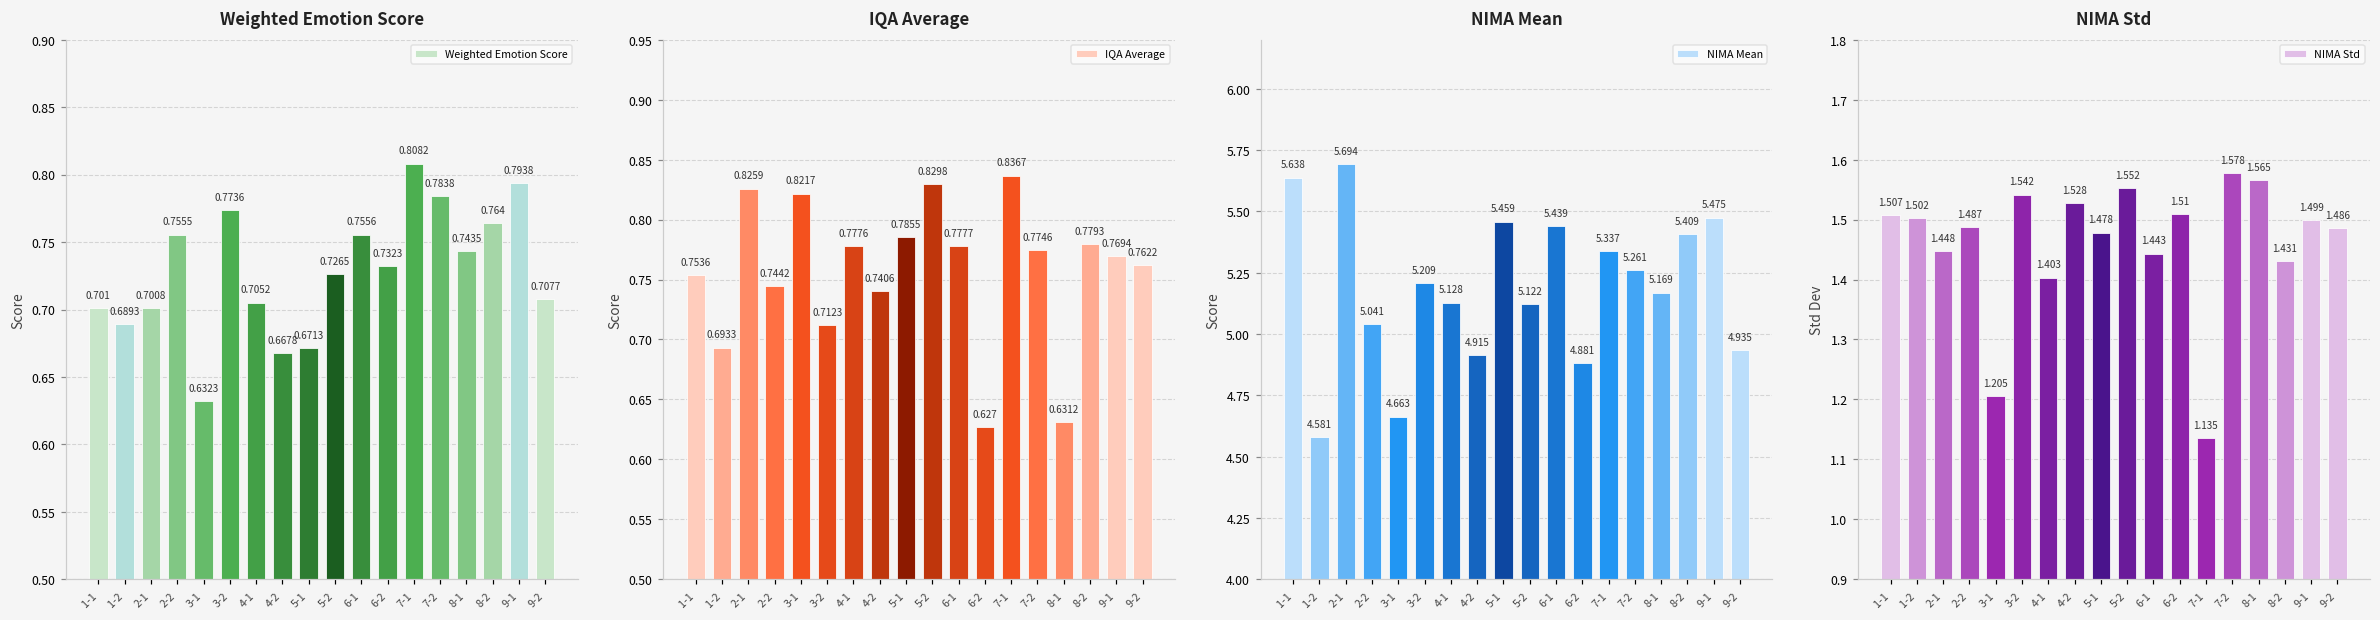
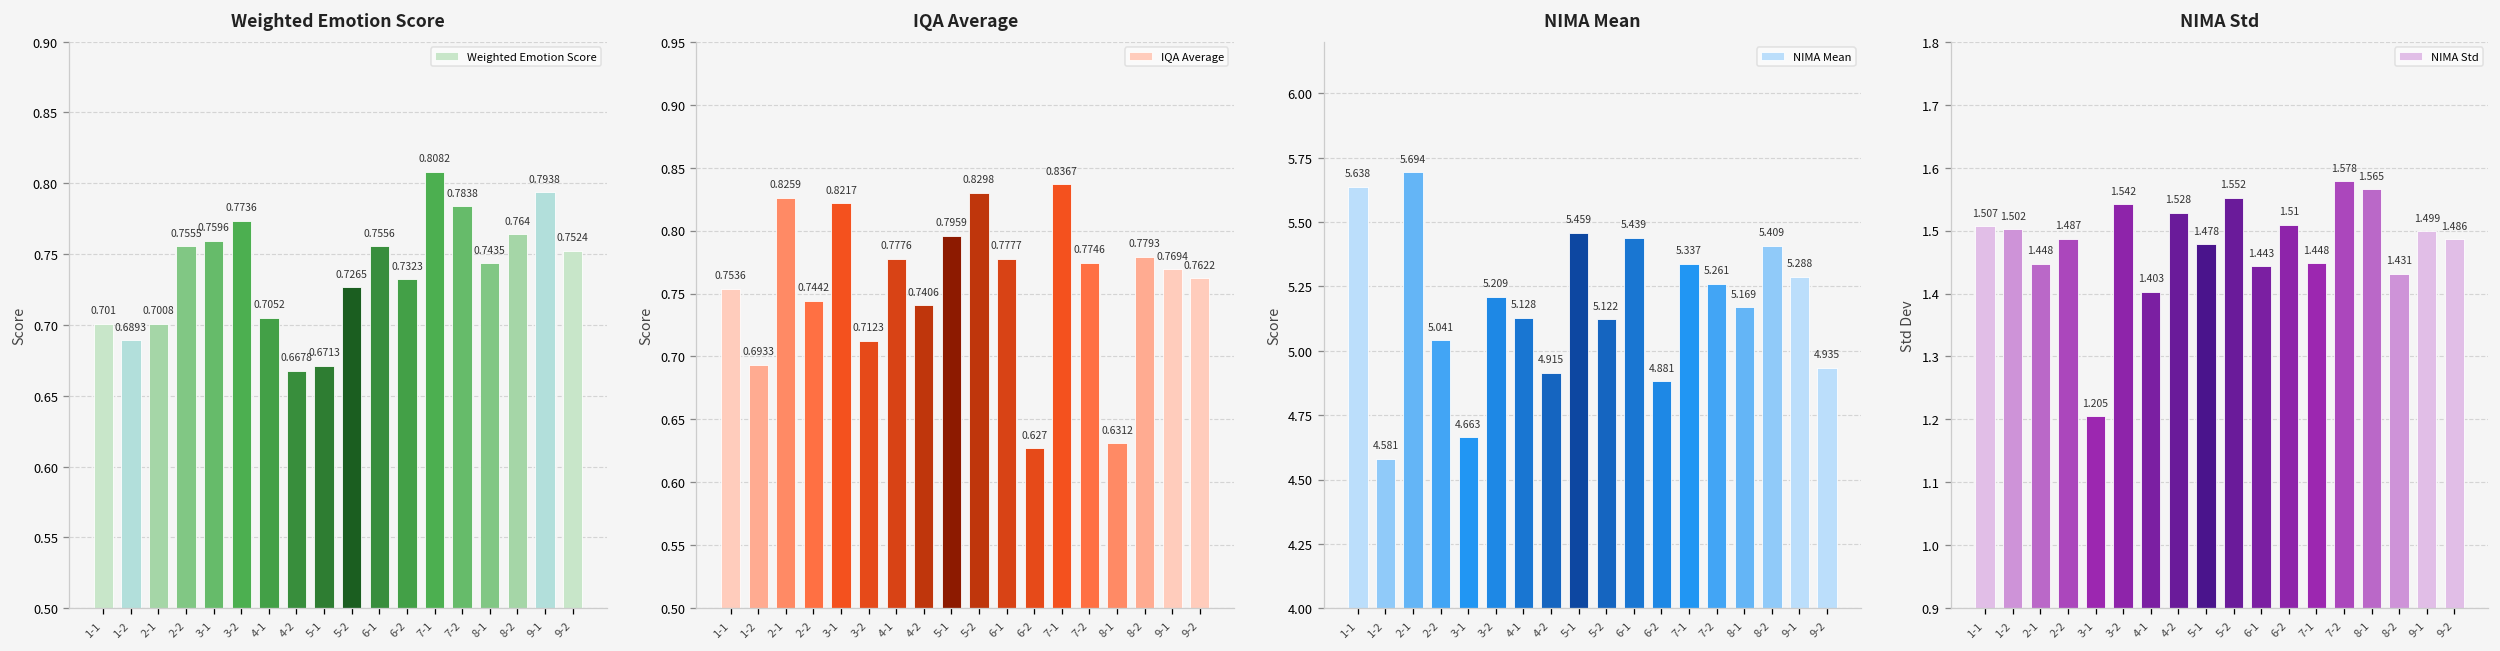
  {
    "Weighted Emotion Score": {
      "1-1": 0.701,
      "1-2": 0.6893,
      "2-1": 0.7008,
      "2-2": 0.7555,
-     "3-1": 0.6323,
+     "3-1": 0.7596,
      "3-2": 0.7736,
      "4-1": 0.7052,
      "4-2": 0.6678,
      "5-1": 0.6713,
      "5-2": 0.7265,
      "6-1": 0.7556,
      "6-2": 0.7323,
      "7-1": 0.8082,
      "7-2": 0.7838,
      "8-1": 0.7435,
      "8-2": 0.764,
      "9-1": 0.7938,
-     "9-2": 0.7077
+     "9-2": 0.7524
    },
    "IQA Average": {
      "1-1": 0.7536,
      "1-2": 0.6933,
      "2-1": 0.8259,
      "2-2": 0.7442,
      "3-1": 0.8217,
      "3-2": 0.7123,
      "4-1": 0.7776,
      "4-2": 0.7406,
-     "5-1": 0.7855,
+     "5-1": 0.7959,
      "5-2": 0.8298,
      "6-1": 0.7777,
      "6-2": 0.627,
      "7-1": 0.8367,
      "7-2": 0.7746,
      "8-1": 0.6312,
      "8-2": 0.7793,
      "9-1": 0.7694,
      "9-2": 0.7622
    },
    "NIMA Mean": {
      "1-1": 5.638,
      "1-2": 4.581,
      "2-1": 5.694,
      "2-2": 5.041,
      "3-1": 4.663,
      "3-2": 5.209,
      "4-1": 5.128,
      "4-2": 4.915,
      "5-1": 5.459,
      "5-2": 5.122,
      "6-1": 5.439,
      "6-2": 4.881,
      "7-1": 5.337,
      "7-2": 5.261,
      "8-1": 5.169,
      "8-2": 5.409,
-     "9-1": 5.475,
+     "9-1": 5.288,
      "9-2": 4.935
    },
    "NIMA Std": {
      "1-1": 1.507,
      "1-2": 1.502,
      "2-1": 1.448,
      "2-2": 1.487,
      "3-1": 1.205,
      "3-2": 1.542,
      "4-1": 1.403,
      "4-2": 1.528,
      "5-1": 1.478,
      "5-2": 1.552,
      "6-1": 1.443,
      "6-2": 1.51,
-     "7-1": 1.135,
+     "7-1": 1.448,
      "7-2": 1.578,
      "8-1": 1.565,
      "8-2": 1.431,
      "9-1": 1.499,
      "9-2": 1.486
    }
  }
